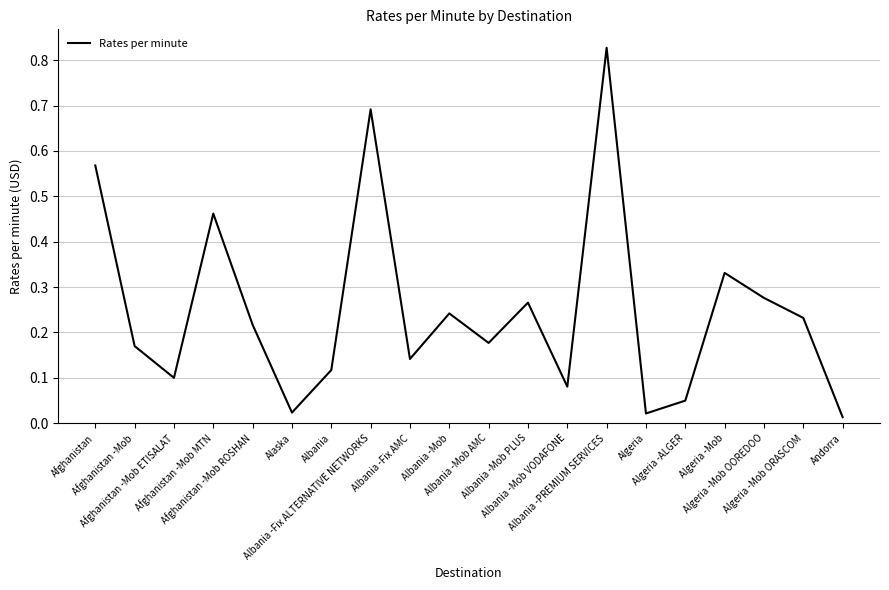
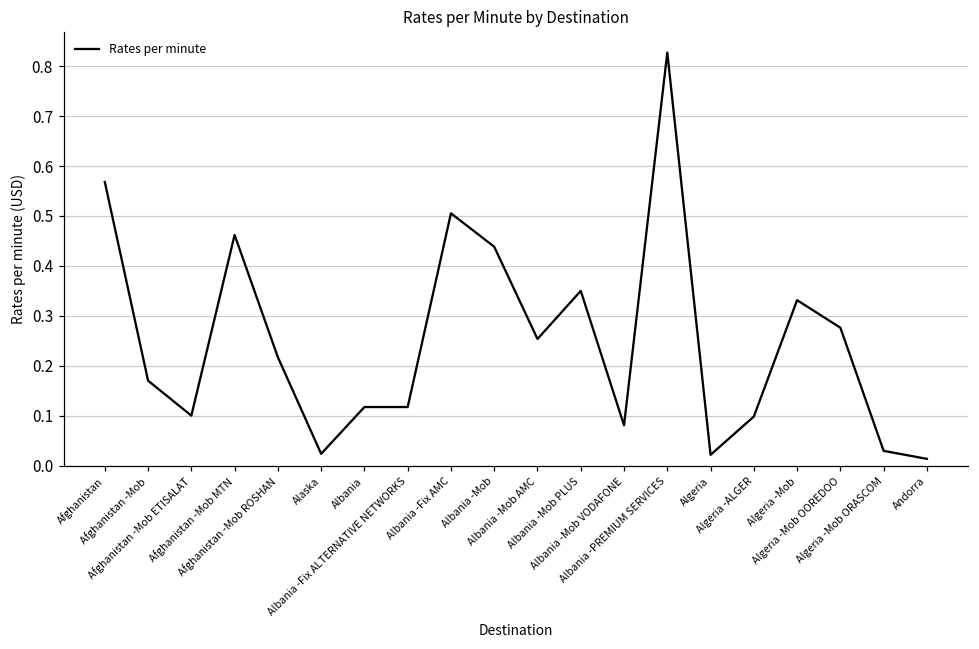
  {
    "Afghanistan": 0.57,
    "Afghanistan -Mob": 0.17,
    "Afghanistan -Mob ETISALAT": 0.10,
    "Afghanistan -Mob MTN": 0.46,
    "Afghanistan -Mob ROSHAN": 0.22,
    "Alaska": 0.02,
    "Albania": 0.12,
-   "Albania -Fix ALTERNATIVE NETWORKS": 0.69,
-   "Albania -Fix AMC": 0.14,
-   "Albania -Mob": 0.24,
-   "Albania -Mob AMC": 0.18,
-   "Albania -Mob PLUS": 0.27,
+   "Albania -Fix ALTERNATIVE NETWORKS": 0.12,
+   "Albania -Fix AMC": 0.51,
+   "Albania -Mob": 0.44,
+   "Albania -Mob AMC": 0.25,
+   "Albania -Mob PLUS": 0.35,
    "Albania -Mob VODAFONE": 0.08,
    "Albania -PREMIUM SERVICES": 0.83,
    "Algeria": 0.02,
-   "Algeria -ALGER": 0.05,
+   "Algeria -ALGER": 0.10,
    "Algeria -Mob": 0.33,
    "Algeria -Mob OOREDOO": 0.28,
-   "Algeria -Mob ORASCOM": 0.23,
+   "Algeria -Mob ORASCOM": 0.03,
    "Andorra": 0.01
  }
